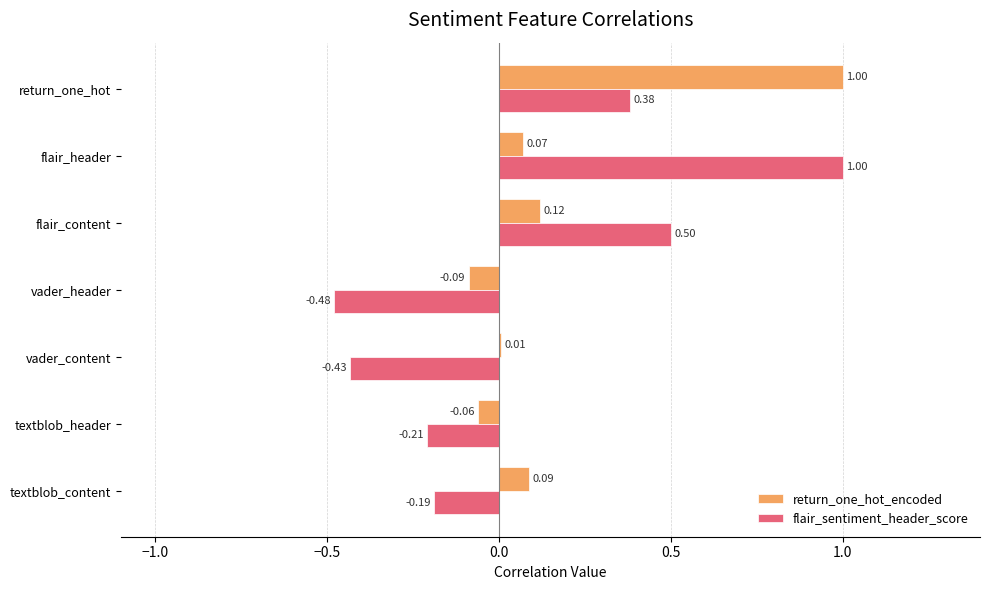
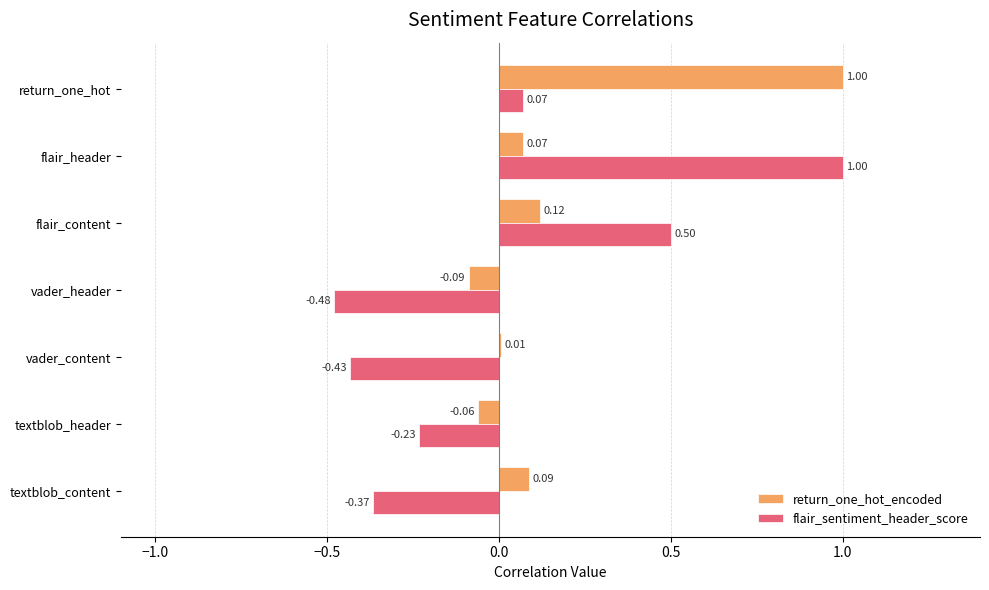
  {
    "return_one_hot_encoded": {
      "return_one_hot": 1.00,
      "flair_header": 0.07,
      "flair_content": 0.12,
      "vader_header": -0.09,
      "vader_content": 0.01,
      "textblob_header": -0.06,
      "textblob_content": 0.09
    },
    "flair_sentiment_header_score": {
-     "return_one_hot": 0.38,
+     "return_one_hot": 0.07,
      "flair_header": 1.00,
      "flair_content": 0.50,
      "vader_header": -0.48,
      "vader_content": -0.43,
-     "textblob_header": -0.21,
-     "textblob_content": -0.19
+     "textblob_header": -0.23,
+     "textblob_content": -0.37
    }
  }
